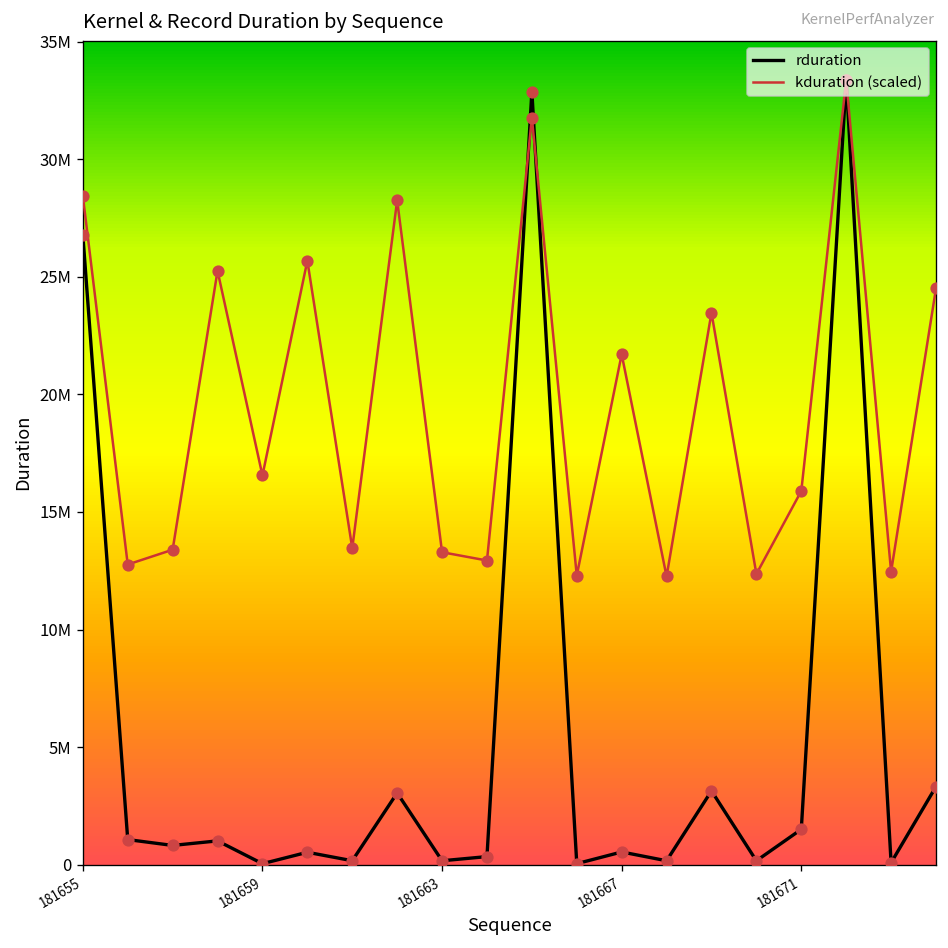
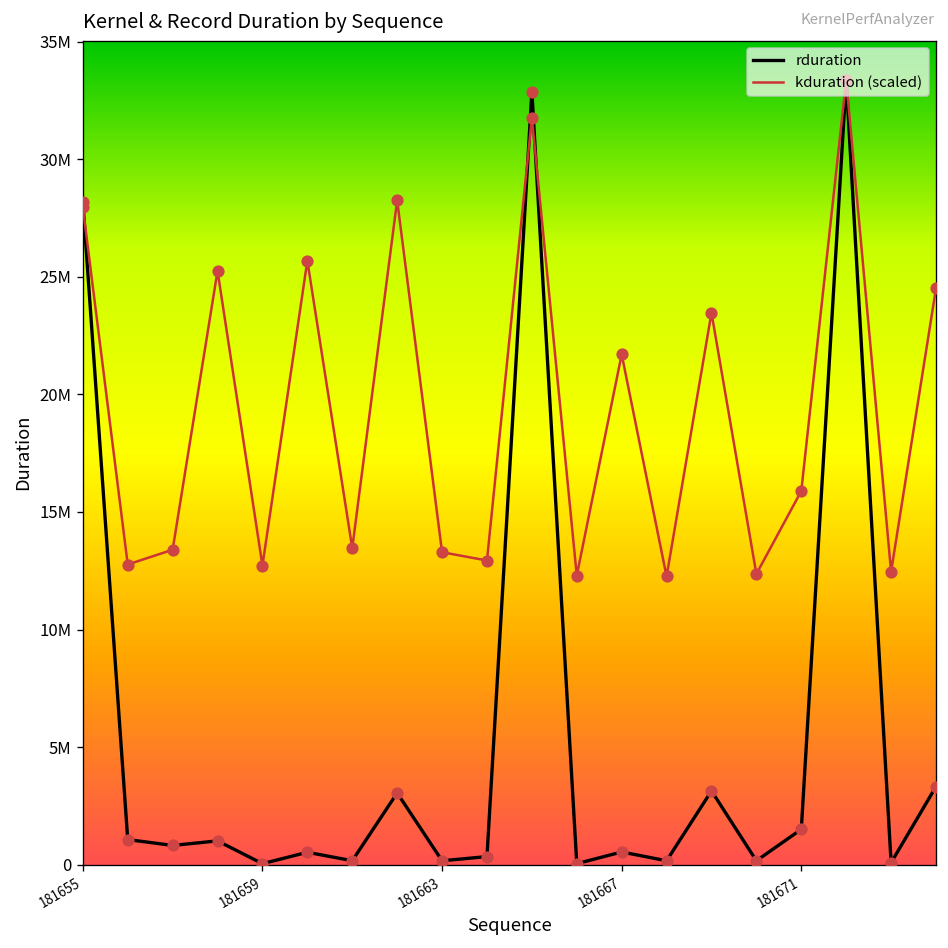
  {
    "rduration": {
-     "181655": 26800000,
+     "181655": 28200000,
      "181659": 0,
      "181663": 200000,
      "181667": 500000,
      "181671": 1500000
    },
    "kduration (scaled)": {
-     "181655": 28400000,
-     "181659": 16600000,
+     "181655": 28000000,
+     "181659": 12700000,
      "181663": 13300000,
      "181667": 21700000,
      "181671": 15900000
    }
  }
